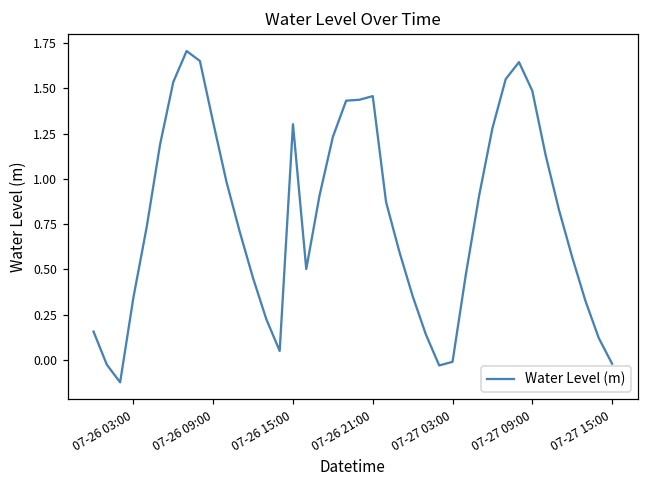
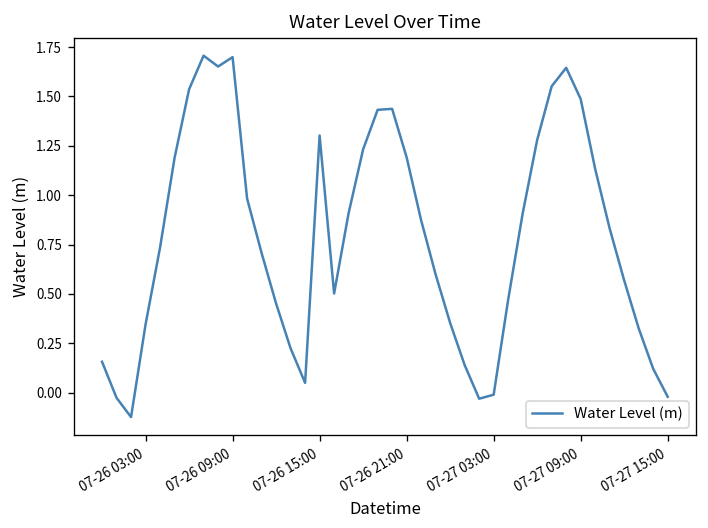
  {
    "07-26 03:00": 0.35,
-   "07-26 09:00": 1.31,
+   "07-26 09:00": 1.70,
    "07-26 15:00": 1.30,
-   "07-26 21:00": 1.46,
+   "07-26 21:00": 1.19,
    "07-27 03:00": -0.01,
    "07-27 09:00": 1.49,
    "07-27 15:00": -0.02
  }
